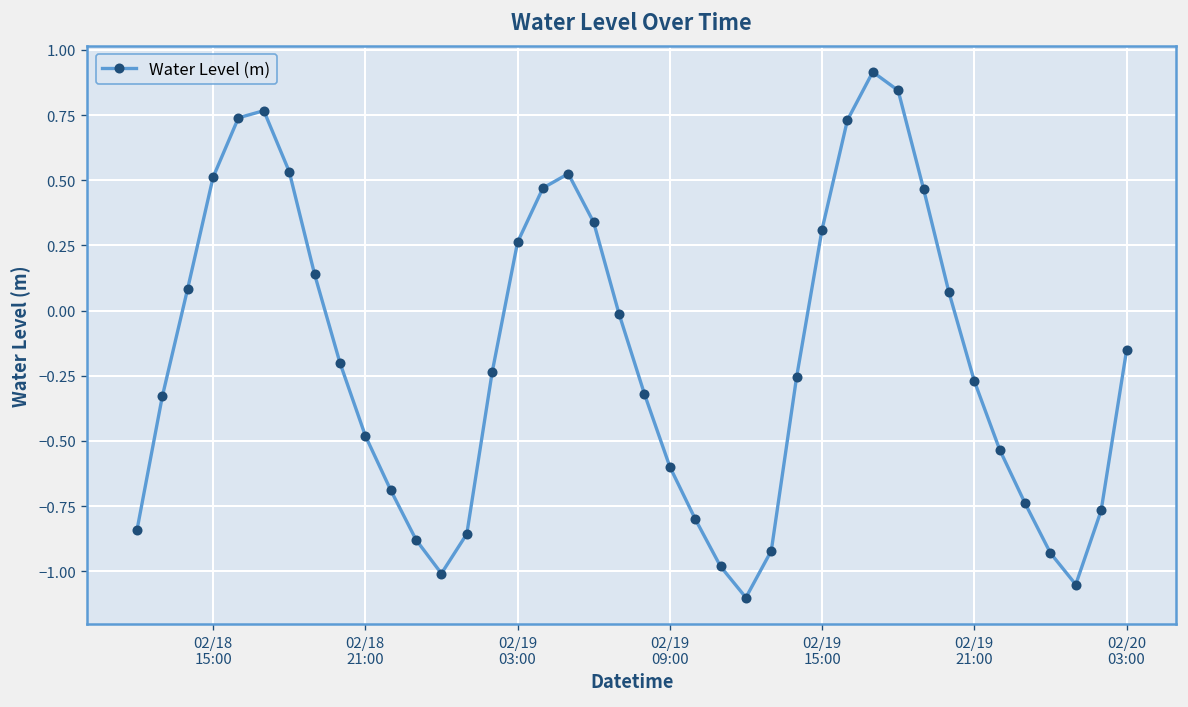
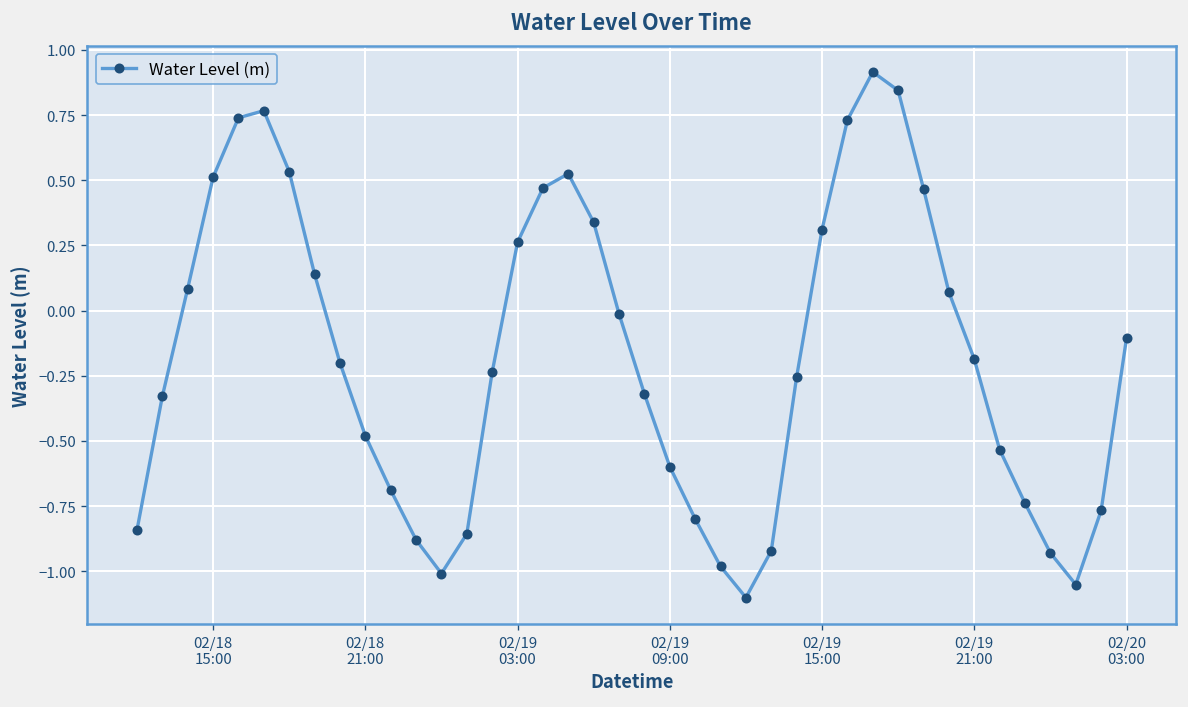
  {
    "02/18 15:00": 0.51,
    "02/18 21:00": -0.48,
    "02/19 03:00": 0.26,
    "02/19 09:00": -0.60,
    "02/19 15:00": 0.31,
-   "02/19 21:00": -0.27,
-   "02/20 03:00": -0.15
+   "02/19 21:00": -0.19,
+   "02/20 03:00": -0.11
  }
